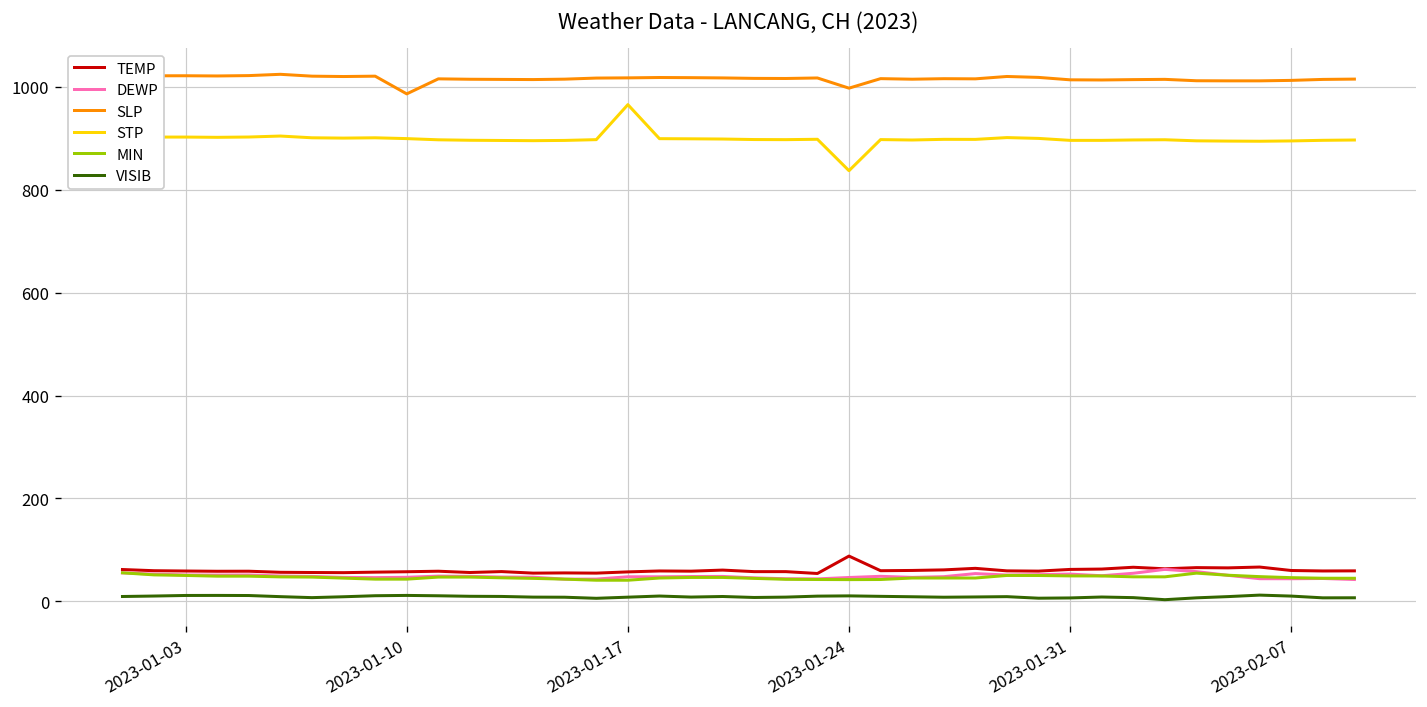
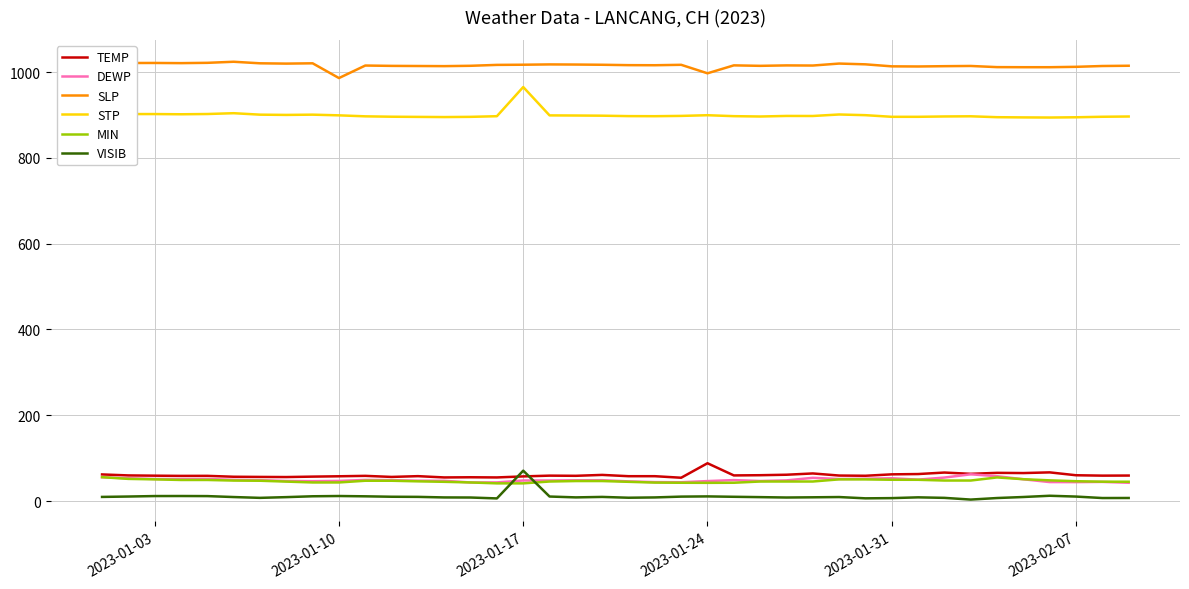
  {
    "TEMP": {
      "2023-01-03": 60,
      "2023-01-10": 60,
      "2023-01-17": 60,
      "2023-01-24": 90,
      "2023-01-31": 60,
      "2023-02-07": 60
    },
    "DEWP": {
      "2023-01-17": 50
    },
    "SLP": {
      "2023-01-03": 1020,
      "2023-01-10": 990,
      "2023-01-17": 1020,
      "2023-01-24": 1000,
      "2023-01-31": 1010,
      "2023-02-07": 1010
    },
    "STP": {
      "2023-01-03": 900,
      "2023-01-10": 900,
      "2023-01-17": 970,
-     "2023-01-24": 840,
+     "2023-01-24": 900,
      "2023-01-31": 900,
      "2023-02-07": 890
    },
    "MIN": {
      "2023-01-17": 40
    },
    "VISIB": {
      "2023-01-03": 10,
      "2023-01-10": 10,
-     "2023-01-17": 10,
+     "2023-01-17": 70,
      "2023-01-24": 10,
      "2023-01-31": 10,
      "2023-02-07": 10
    }
  }
